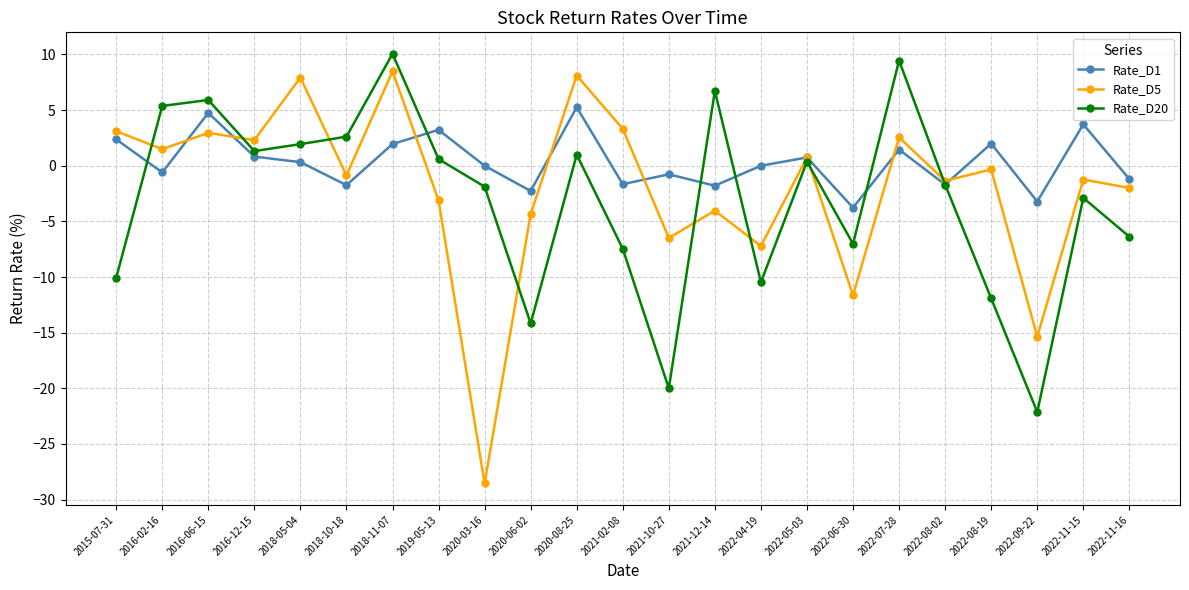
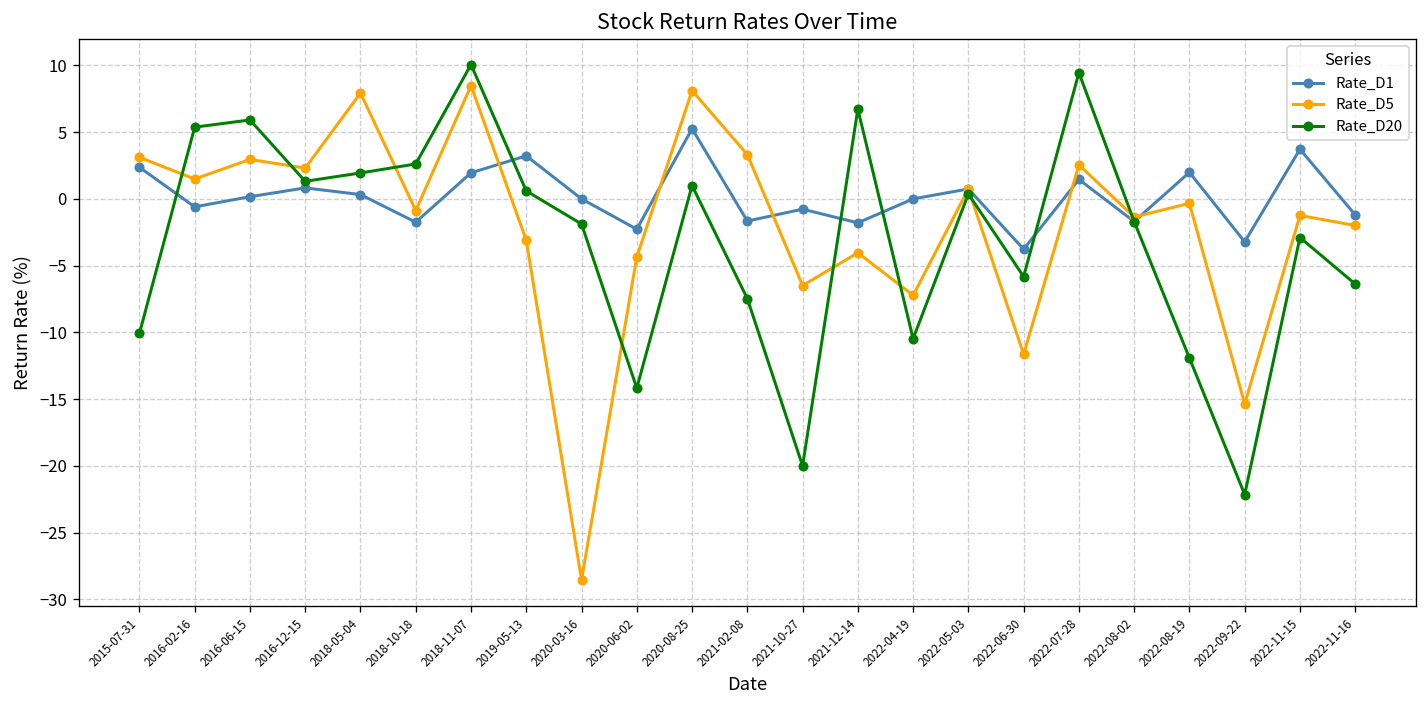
  {
    "Rate_D1": {
      "2015-07-31": 2.4,
      "2016-02-16": -0.6,
-     "2016-06-15": 4.7,
+     "2016-06-15": 0.2,
      "2016-12-15": 0.8,
      "2018-05-04": 0.3,
      "2018-10-18": -1.7,
      "2018-11-07": 2.0,
      "2019-05-13": 3.2,
      "2020-03-16": 0.0,
      "2020-06-02": -2.3,
      "2020-08-25": 5.3,
      "2021-02-08": -1.7,
      "2021-10-27": -0.8,
      "2021-12-14": -1.8,
      "2022-04-19": 0.0,
      "2022-06-30": -3.8,
      "2022-07-28": 1.5,
      "2022-08-19": 2.0,
      "2022-09-22": -3.2,
      "2022-11-15": 3.7,
      "2022-11-16": -1.2
    },
    "Rate_D5": {
      "2015-07-31": 3.1,
      "2016-02-16": 1.5,
      "2016-06-15": 3.0,
      "2016-12-15": 2.3,
      "2018-05-04": 7.9,
      "2018-10-18": -0.9,
      "2018-11-07": 8.5,
      "2019-05-13": -3.1,
      "2020-03-16": -28.5,
      "2020-06-02": -4.3,
      "2020-08-25": 8.1,
      "2021-02-08": 3.3,
      "2021-10-27": -6.5,
      "2021-12-14": -4.0,
      "2022-04-19": -7.2,
      "2022-06-30": -11.6,
      "2022-07-28": 2.5,
      "2022-08-02": -1.4,
      "2022-08-19": -0.3,
      "2022-09-22": -15.4,
      "2022-11-15": -1.2,
      "2022-11-16": -2.0
    },
    "Rate_D20": {
      "2015-07-31": -10.1,
      "2016-02-16": 5.4,
      "2016-06-15": 5.9,
      "2016-12-15": 1.3,
      "2018-05-04": 1.9,
      "2018-10-18": 2.6,
      "2018-11-07": 10.1,
      "2019-05-13": 0.6,
      "2020-03-16": -1.9,
      "2020-06-02": -14.2,
      "2020-08-25": 1.0,
      "2021-02-08": -7.5,
      "2021-10-27": -20.0,
      "2021-12-14": 6.7,
      "2022-04-19": -10.5,
      "2022-05-03": 0.4,
-     "2022-06-30": -7.0,
+     "2022-06-30": -5.8,
      "2022-07-28": 9.5,
      "2022-08-19": -11.9,
      "2022-09-22": -22.1,
      "2022-11-15": -2.9,
      "2022-11-16": -6.4
    }
  }
